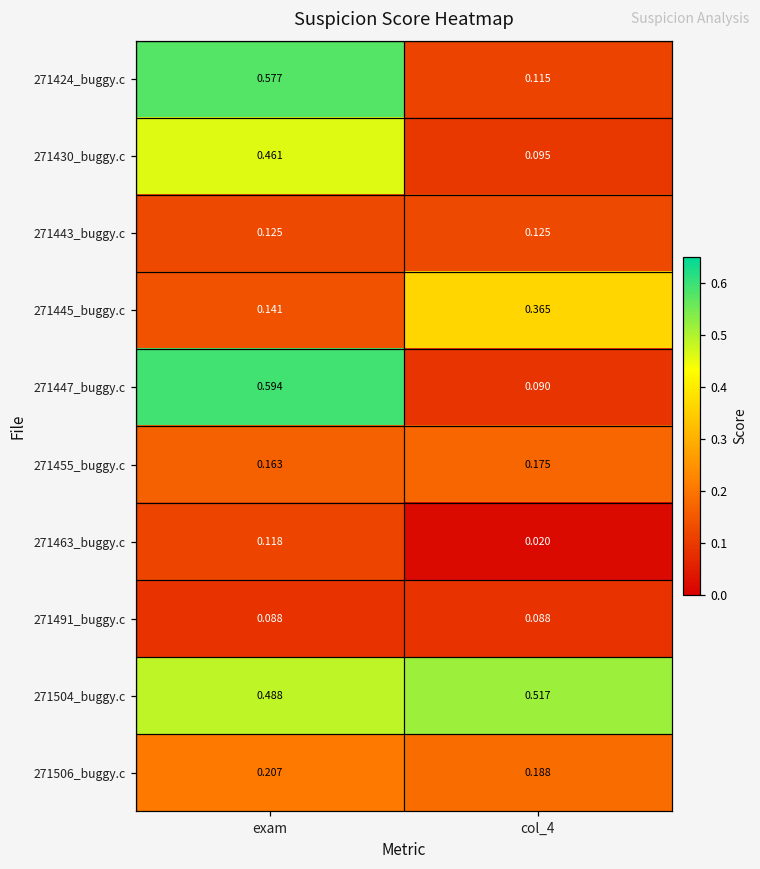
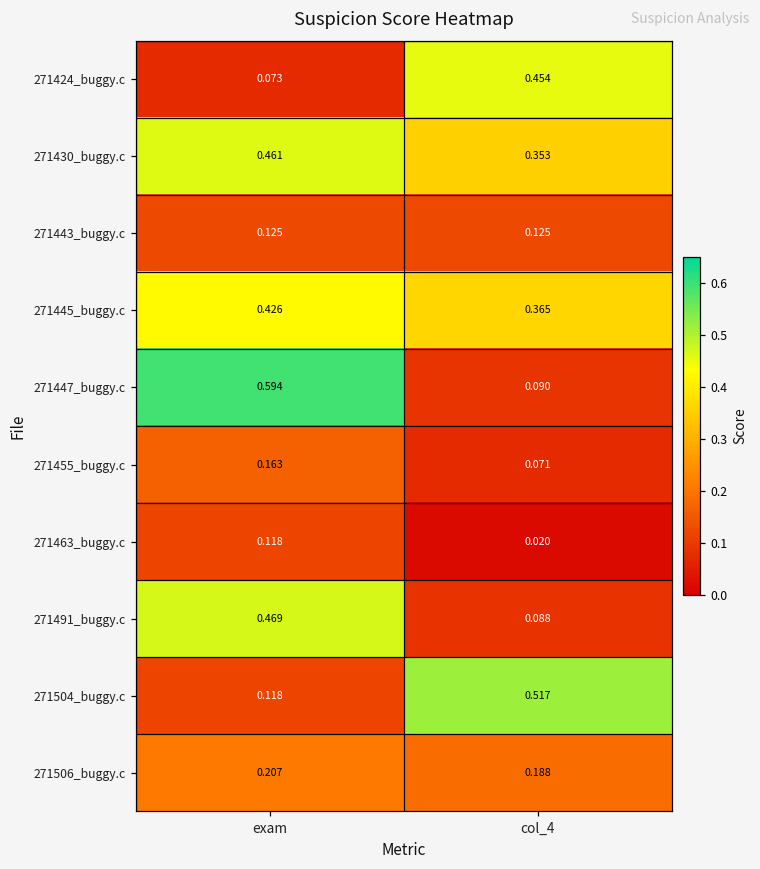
  {
    "271424_buggy.c": {
-     "exam": 0.577,
-     "col_4": 0.115
+     "exam": 0.073,
+     "col_4": 0.454
    },
    "271430_buggy.c": {
      "exam": 0.461,
-     "col_4": 0.095
+     "col_4": 0.353
    },
    "271443_buggy.c": {
      "exam": 0.125,
      "col_4": 0.125
    },
    "271445_buggy.c": {
-     "exam": 0.141,
+     "exam": 0.426,
      "col_4": 0.365
    },
    "271447_buggy.c": {
      "exam": 0.594,
      "col_4": 0.090
    },
    "271455_buggy.c": {
      "exam": 0.163,
-     "col_4": 0.175
+     "col_4": 0.071
    },
    "271463_buggy.c": {
      "exam": 0.118,
      "col_4": 0.020
    },
    "271491_buggy.c": {
-     "exam": 0.088,
+     "exam": 0.469,
      "col_4": 0.088
    },
    "271504_buggy.c": {
-     "exam": 0.488,
+     "exam": 0.118,
      "col_4": 0.517
    },
    "271506_buggy.c": {
      "exam": 0.207,
      "col_4": 0.188
    }
  }
